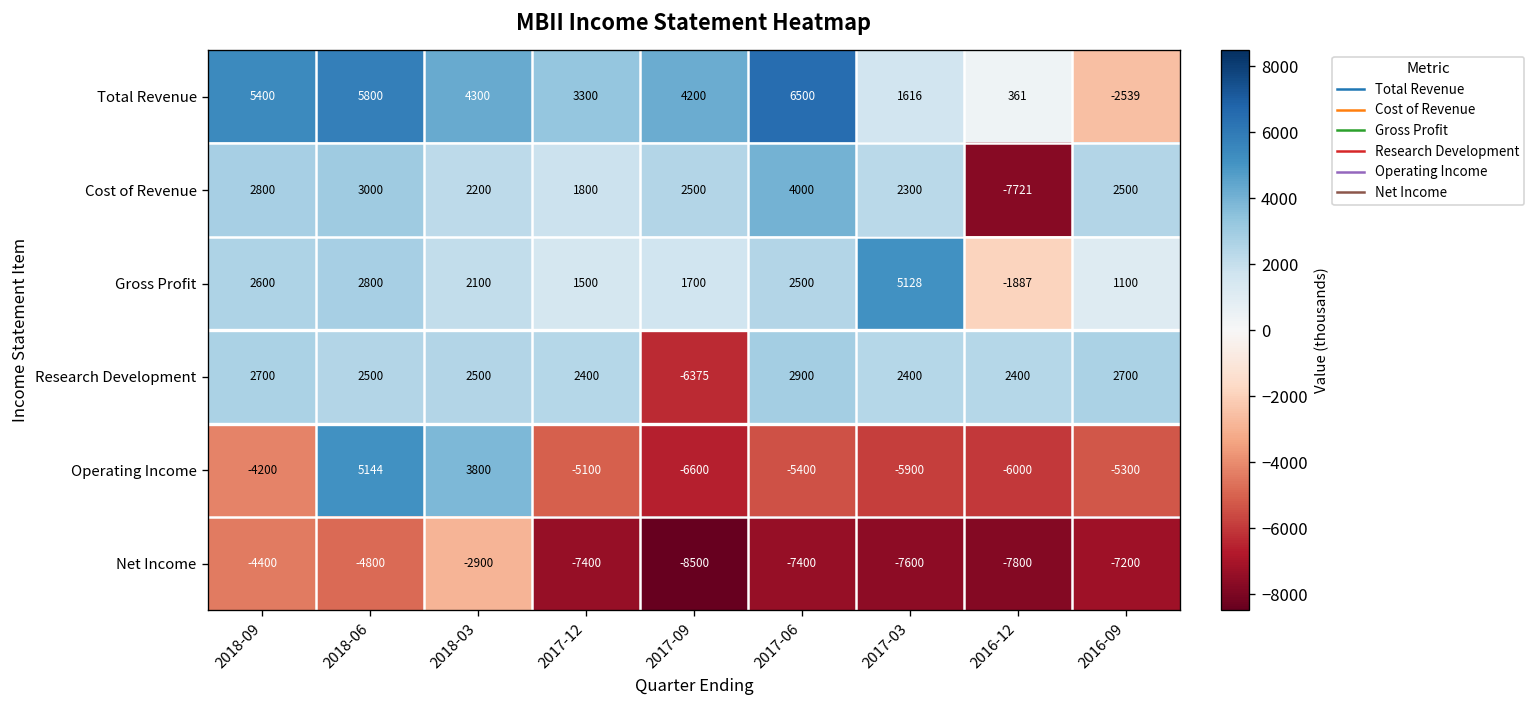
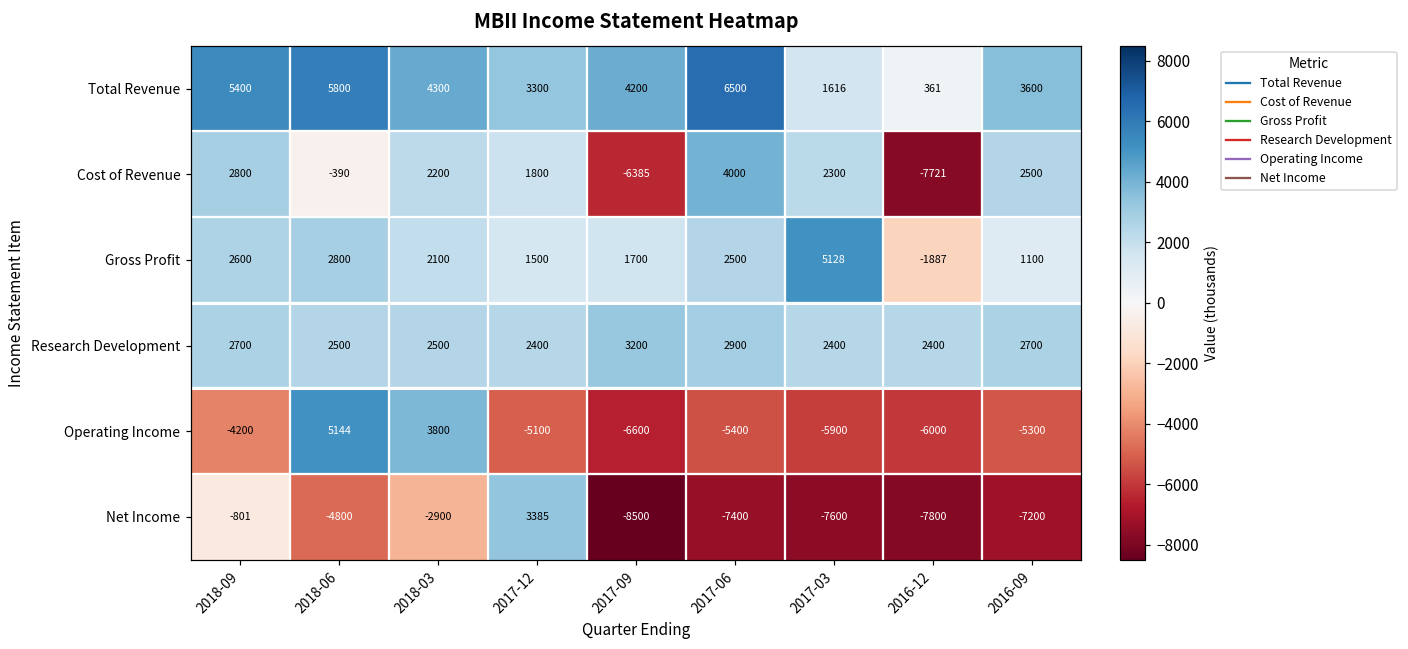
  {
    "Total Revenue": {
      "2018-09": 5400,
      "2018-06": 5800,
      "2018-03": 4300,
      "2017-12": 3300,
      "2017-09": 4200,
      "2017-06": 6500,
      "2017-03": 1616,
      "2016-12": 361,
-     "2016-09": -2539
+     "2016-09": 3600
    },
    "Cost of Revenue": {
      "2018-09": 2800,
-     "2018-06": 3000,
+     "2018-06": -390,
      "2018-03": 2200,
      "2017-12": 1800,
-     "2017-09": 2500,
+     "2017-09": -6385,
      "2017-06": 4000,
      "2017-03": 2300,
      "2016-12": -7721,
      "2016-09": 2500
    },
    "Gross Profit": {
      "2018-09": 2600,
      "2018-06": 2800,
      "2018-03": 2100,
      "2017-12": 1500,
      "2017-09": 1700,
      "2017-06": 2500,
      "2017-03": 5128,
      "2016-12": -1887,
      "2016-09": 1100
    },
    "Research Development": {
      "2018-09": 2700,
      "2018-06": 2500,
      "2018-03": 2500,
      "2017-12": 2400,
-     "2017-09": -6375,
+     "2017-09": 3200,
      "2017-06": 2900,
      "2017-03": 2400,
      "2016-12": 2400,
      "2016-09": 2700
    },
    "Operating Income": {
      "2018-09": -4200,
      "2018-06": 5144,
      "2018-03": 3800,
      "2017-12": -5100,
      "2017-09": -6600,
      "2017-06": -5400,
      "2017-03": -5900,
      "2016-12": -6000,
      "2016-09": -5300
    },
    "Net Income": {
-     "2018-09": -4400,
+     "2018-09": -801,
      "2018-06": -4800,
      "2018-03": -2900,
-     "2017-12": -7400,
+     "2017-12": 3385,
      "2017-09": -8500,
      "2017-06": -7400,
      "2017-03": -7600,
      "2016-12": -7800,
      "2016-09": -7200
    }
  }
